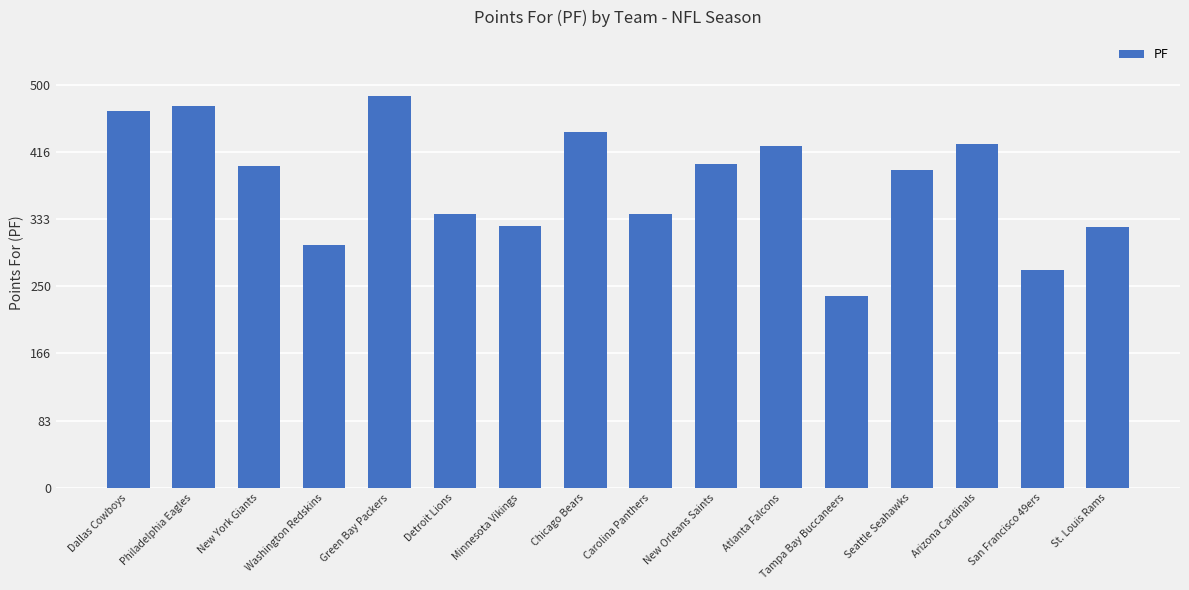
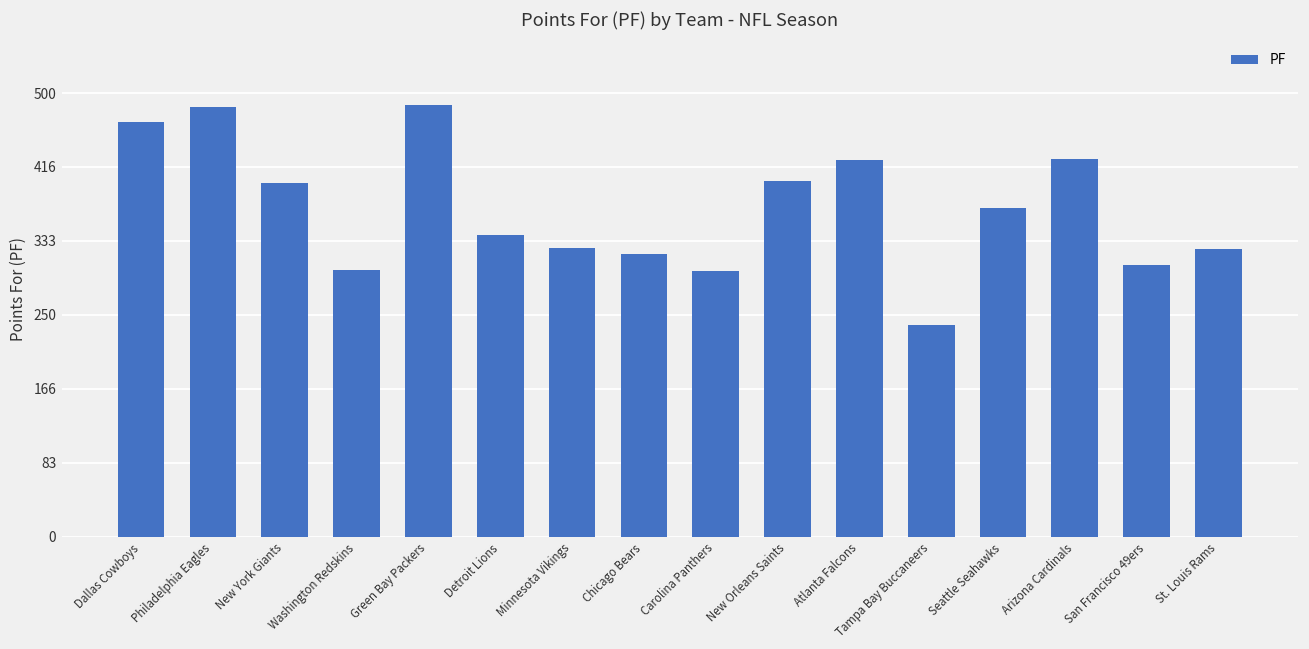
  {
    "Dallas Cowboys": 470,
-   "Philadelphia Eagles": 470,
+   "Philadelphia Eagles": 480,
    "New York Giants": 400,
    "Washington Redskins": 300,
    "Green Bay Packers": 490,
    "Detroit Lions": 340,
    "Minnesota Vikings": 330,
-   "Chicago Bears": 440,
-   "Carolina Panthers": 340,
+   "Chicago Bears": 320,
+   "Carolina Panthers": 300,
    "New Orleans Saints": 400,
    "Atlanta Falcons": 420,
    "Tampa Bay Buccaneers": 240,
-   "Seattle Seahawks": 390,
+   "Seattle Seahawks": 370,
    "Arizona Cardinals": 430,
-   "San Francisco 49ers": 270,
+   "San Francisco 49ers": 310,
    "St. Louis Rams": 320
  }
